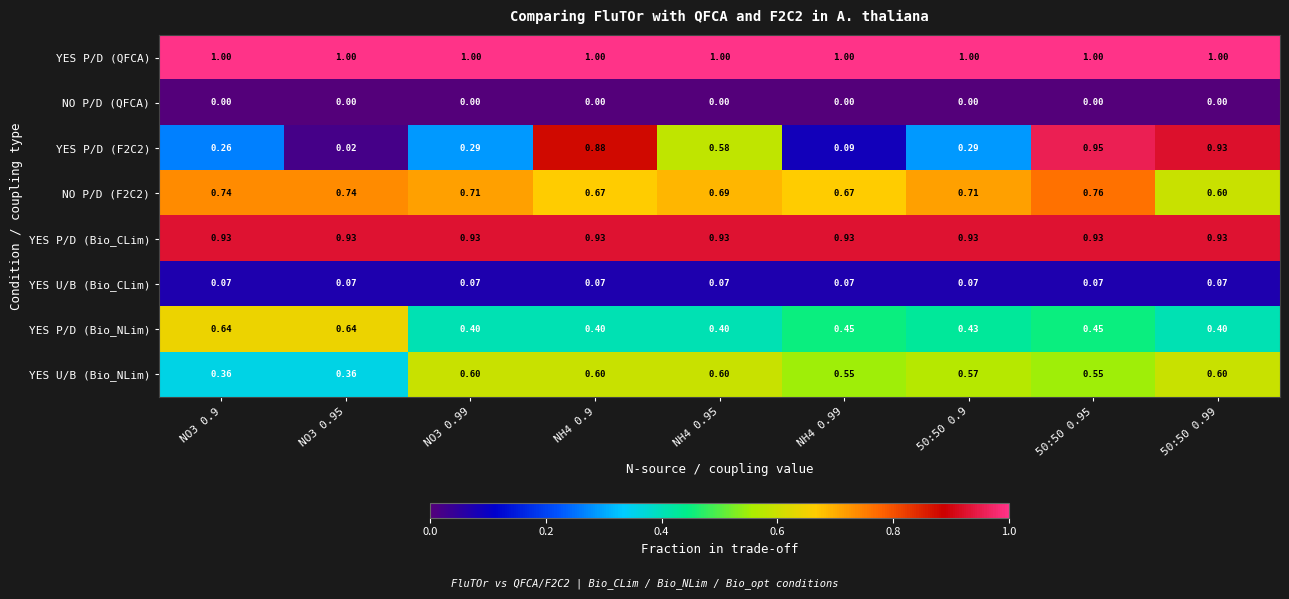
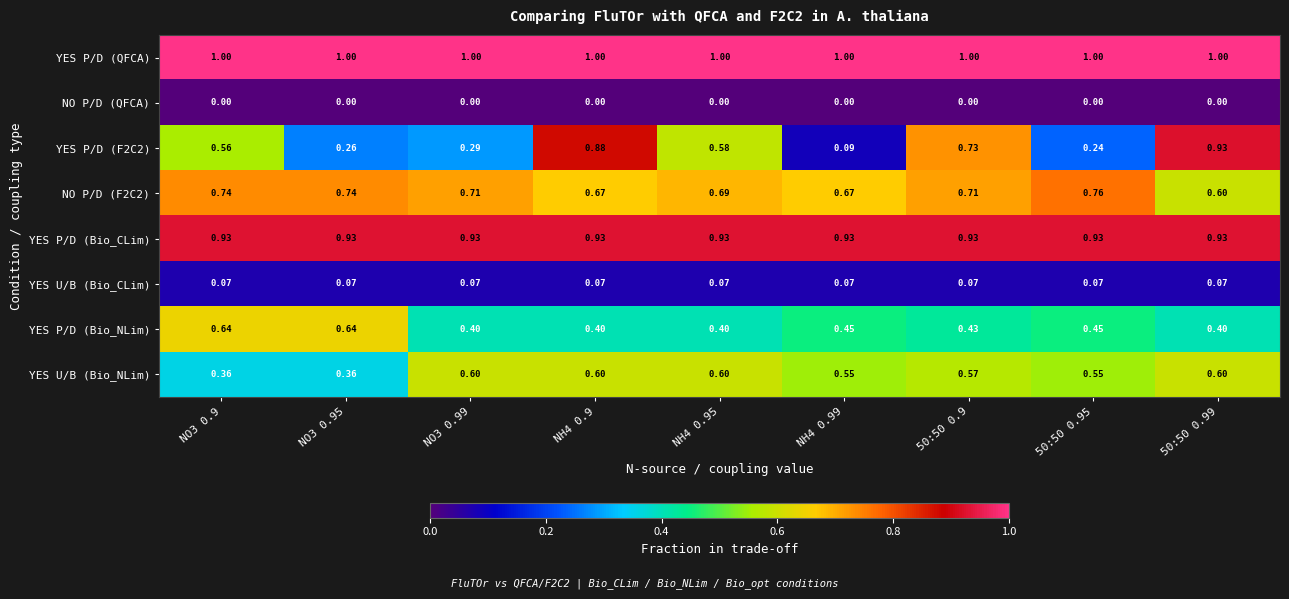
  {
    "YES P/D (QFCA)": {
      "NO3 0.9": 1.00,
      "NO3 0.95": 1.00,
      "NO3 0.99": 1.00,
      "NH4 0.9": 1.00,
      "NH4 0.95": 1.00,
      "NH4 0.99": 1.00,
      "50:50 0.9": 1.00,
      "50:50 0.95": 1.00,
      "50:50 0.99": 1.00
    },
    "NO P/D (QFCA)": {
      "NO3 0.9": 0.00,
      "NO3 0.95": 0.00,
      "NO3 0.99": 0.00,
      "NH4 0.9": 0.00,
      "NH4 0.95": 0.00,
      "NH4 0.99": 0.00,
      "50:50 0.9": 0.00,
      "50:50 0.95": 0.00,
      "50:50 0.99": 0.00
    },
    "YES P/D (F2C2)": {
-     "NO3 0.9": 0.26,
-     "NO3 0.95": 0.02,
+     "NO3 0.9": 0.56,
+     "NO3 0.95": 0.26,
      "NO3 0.99": 0.29,
      "NH4 0.9": 0.88,
      "NH4 0.95": 0.58,
      "NH4 0.99": 0.09,
-     "50:50 0.9": 0.29,
-     "50:50 0.95": 0.95,
+     "50:50 0.9": 0.73,
+     "50:50 0.95": 0.24,
      "50:50 0.99": 0.93
    },
    "NO P/D (F2C2)": {
      "NO3 0.9": 0.74,
      "NO3 0.95": 0.74,
      "NO3 0.99": 0.71,
      "NH4 0.9": 0.67,
      "NH4 0.95": 0.69,
      "NH4 0.99": 0.67,
      "50:50 0.9": 0.71,
      "50:50 0.95": 0.76,
      "50:50 0.99": 0.60
    },
    "YES P/D (Bio_CLim)": {
      "NO3 0.9": 0.93,
      "NO3 0.95": 0.93,
      "NO3 0.99": 0.93,
      "NH4 0.9": 0.93,
      "NH4 0.95": 0.93,
      "NH4 0.99": 0.93,
      "50:50 0.9": 0.93,
      "50:50 0.95": 0.93,
      "50:50 0.99": 0.93
    },
    "YES U/B (Bio_CLim)": {
      "NO3 0.9": 0.07,
      "NO3 0.95": 0.07,
      "NO3 0.99": 0.07,
      "NH4 0.9": 0.07,
      "NH4 0.95": 0.07,
      "NH4 0.99": 0.07,
      "50:50 0.9": 0.07,
      "50:50 0.95": 0.07,
      "50:50 0.99": 0.07
    },
    "YES P/D (Bio_NLim)": {
      "NO3 0.9": 0.64,
      "NO3 0.95": 0.64,
      "NO3 0.99": 0.40,
      "NH4 0.9": 0.40,
      "NH4 0.95": 0.40,
      "NH4 0.99": 0.45,
      "50:50 0.9": 0.43,
      "50:50 0.95": 0.45,
      "50:50 0.99": 0.40
    },
    "YES U/B (Bio_NLim)": {
      "NO3 0.9": 0.36,
      "NO3 0.95": 0.36,
      "NO3 0.99": 0.60,
      "NH4 0.9": 0.60,
      "NH4 0.95": 0.60,
      "NH4 0.99": 0.55,
      "50:50 0.9": 0.57,
      "50:50 0.95": 0.55,
      "50:50 0.99": 0.60
    }
  }
